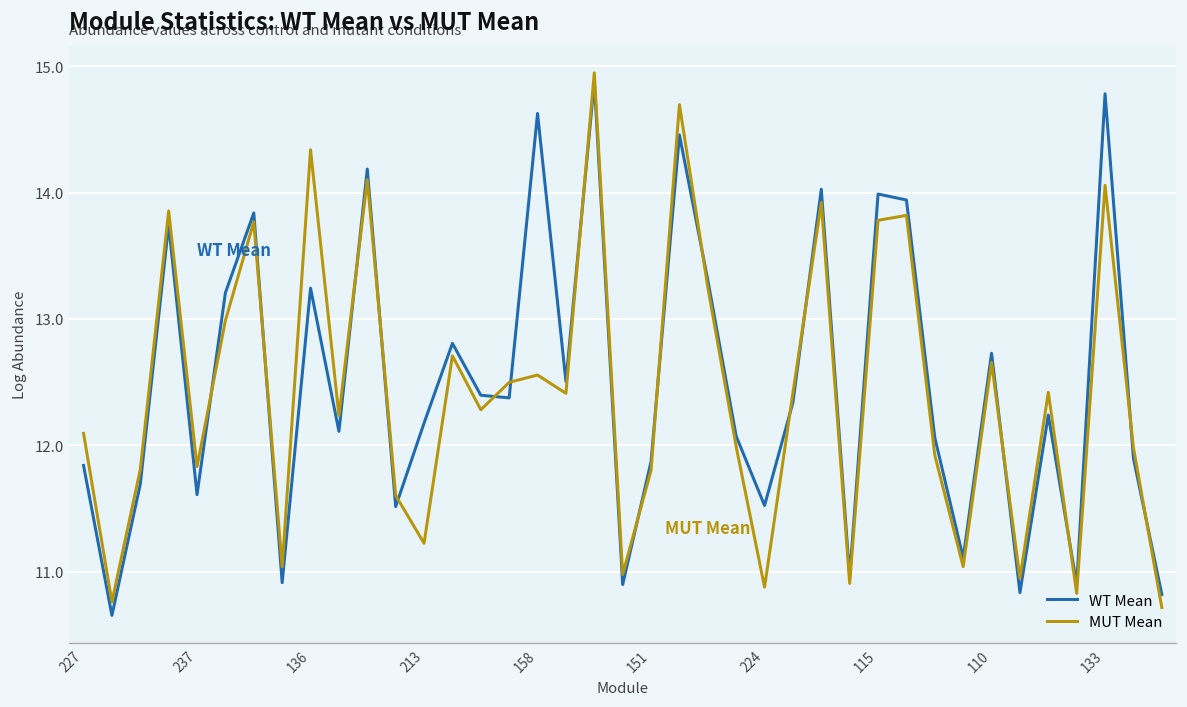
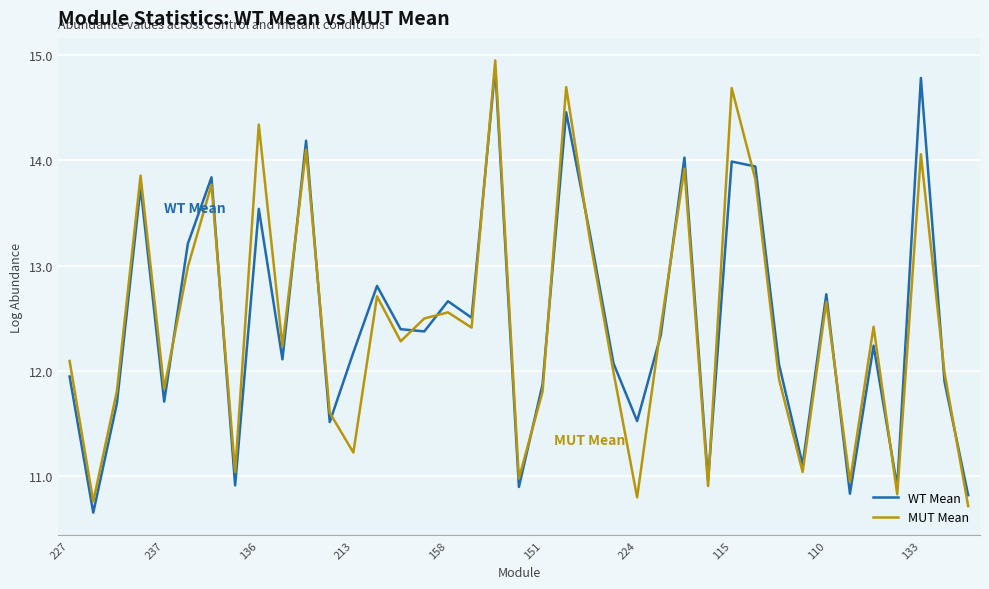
  {
    "WT Mean": {
-     "227": 11.84,
-     "237": 11.61,
-     "136": 13.24,
+     "227": 11.95,
+     "237": 11.71,
+     "136": 13.54,
      "213": 12.18,
-     "158": 14.63,
+     "158": 12.66,
      "151": 11.87,
      "224": 11.52,
      "115": 13.99,
      "110": 12.73,
      "133": 14.78
    },
    "MUT Mean": {
      "227": 12.09,
      "237": 11.83,
      "136": 14.34,
      "213": 11.22,
      "158": 12.56,
      "151": 11.80,
-     "224": 10.88,
-     "115": 13.78,
+     "224": 10.80,
+     "115": 14.69,
      "110": 12.66,
      "133": 14.06
    }
  }
